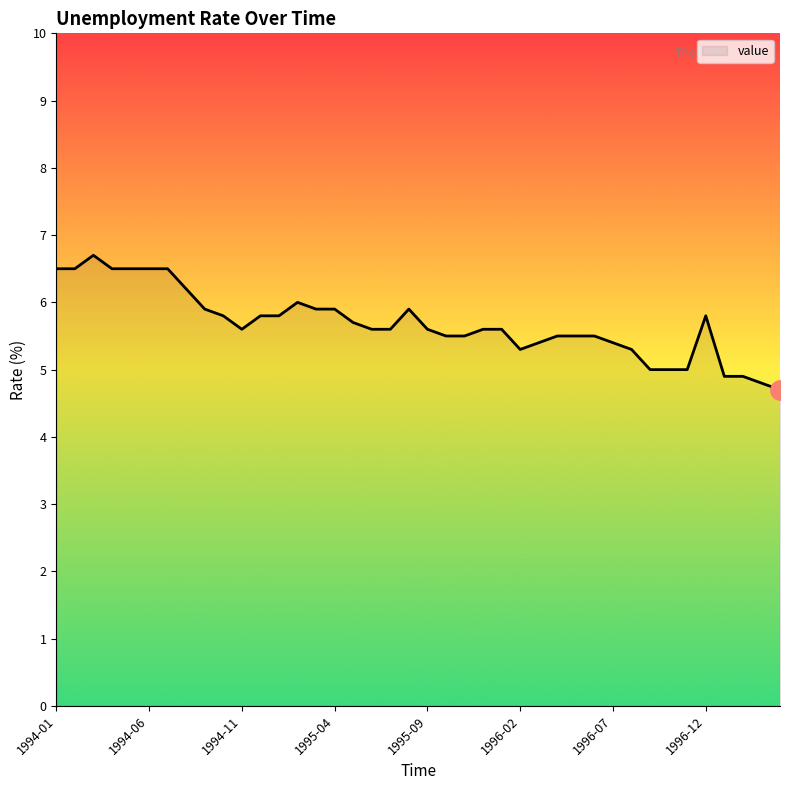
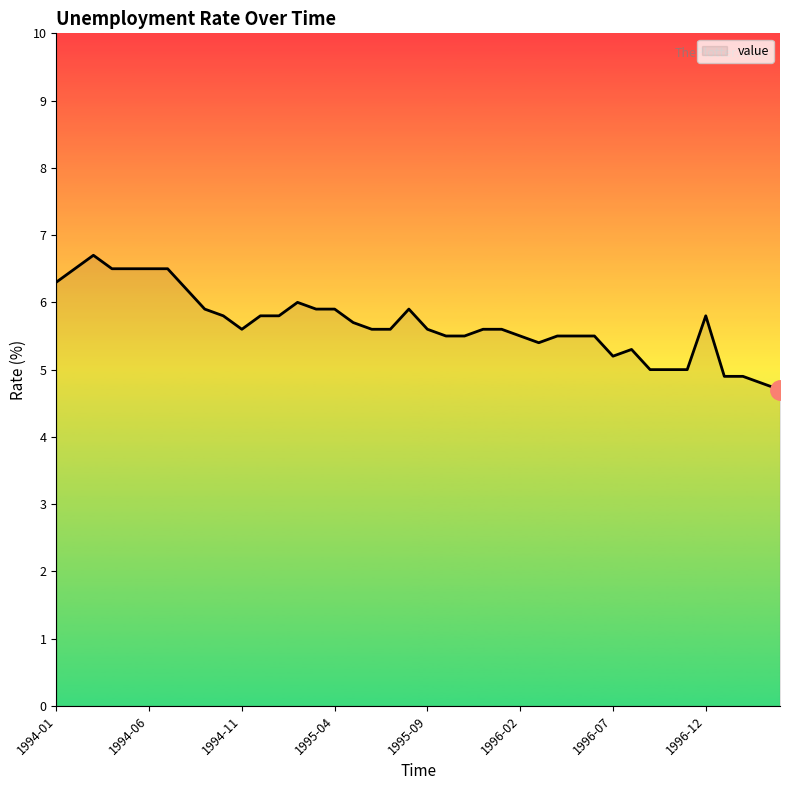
  {
    "value": {
-     "1994-01": 6.5,
+     "1994-01": 6.3,
      "1994-06": 6.5,
      "1994-11": 5.6,
      "1995-04": 5.9,
      "1995-09": 5.6,
-     "1996-02": 5.3,
-     "1996-07": 5.4,
+     "1996-02": 5.5,
+     "1996-07": 5.2,
      "1996-12": 5.8
    }
  }
